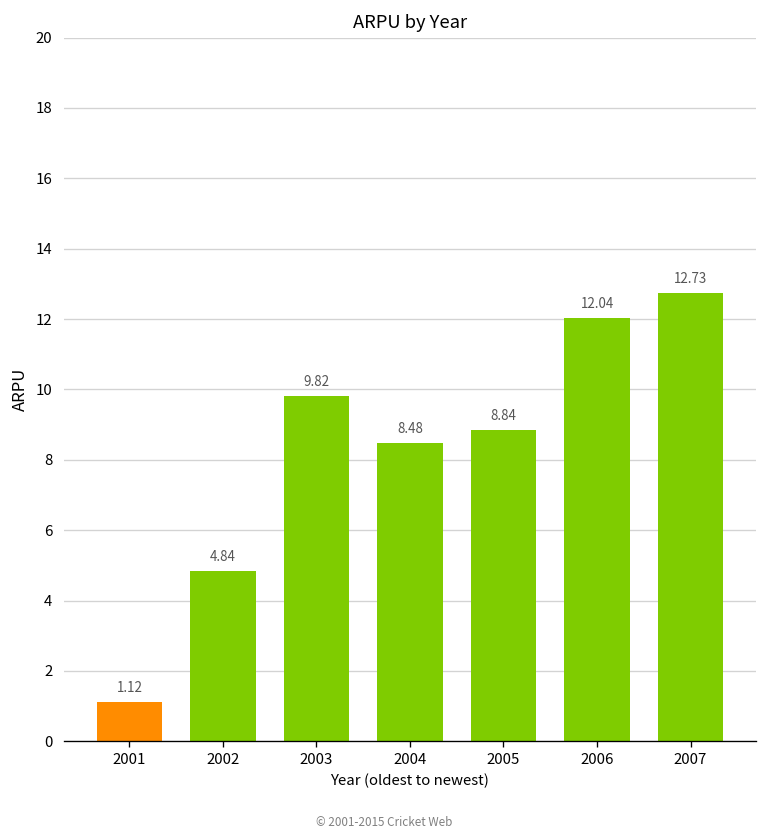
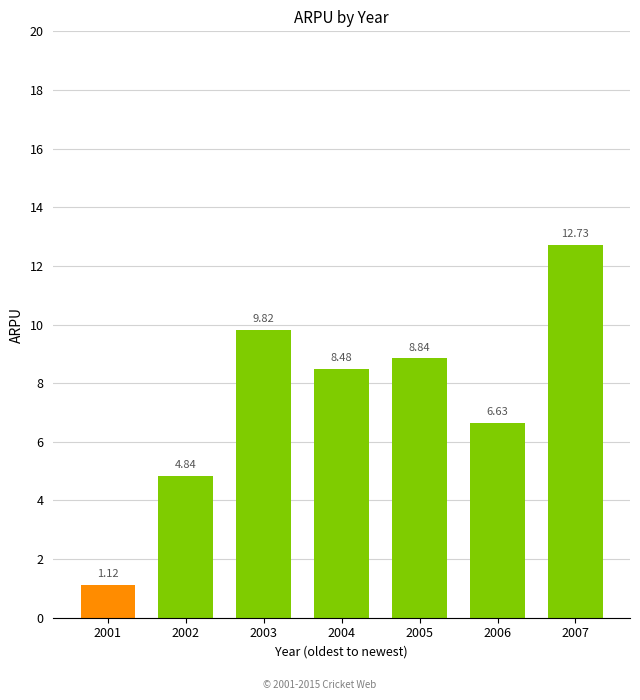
  {
    "2001": 1.12,
    "2002": 4.84,
    "2003": 9.82,
    "2004": 8.48,
    "2005": 8.84,
-   "2006": 12.04,
+   "2006": 6.63,
    "2007": 12.73
  }
